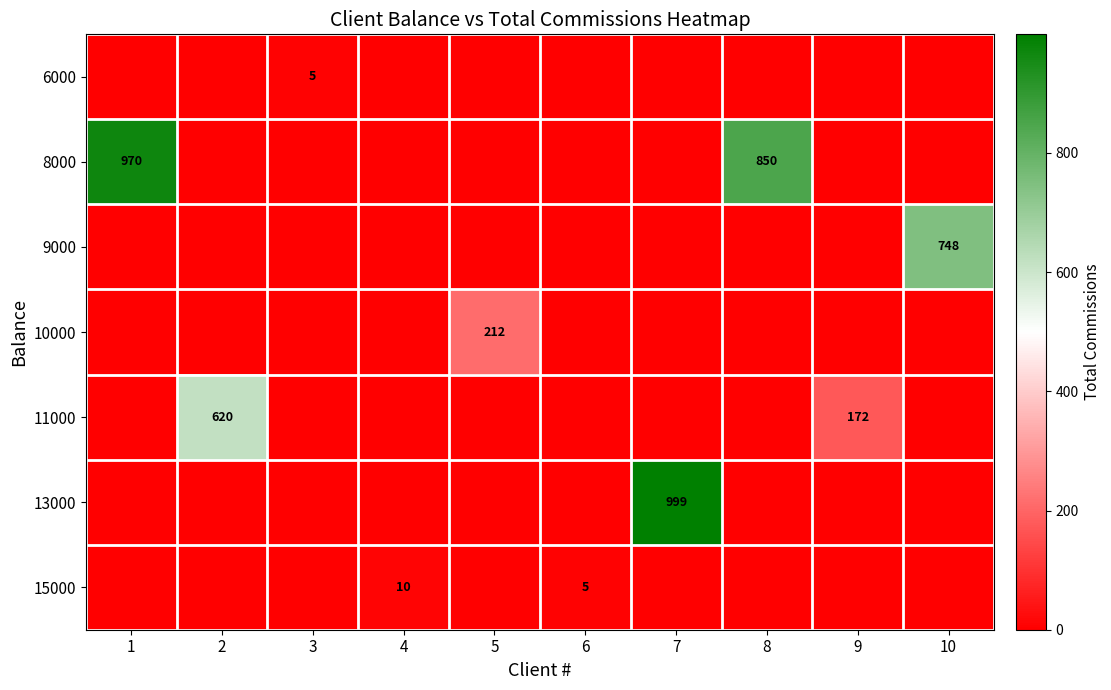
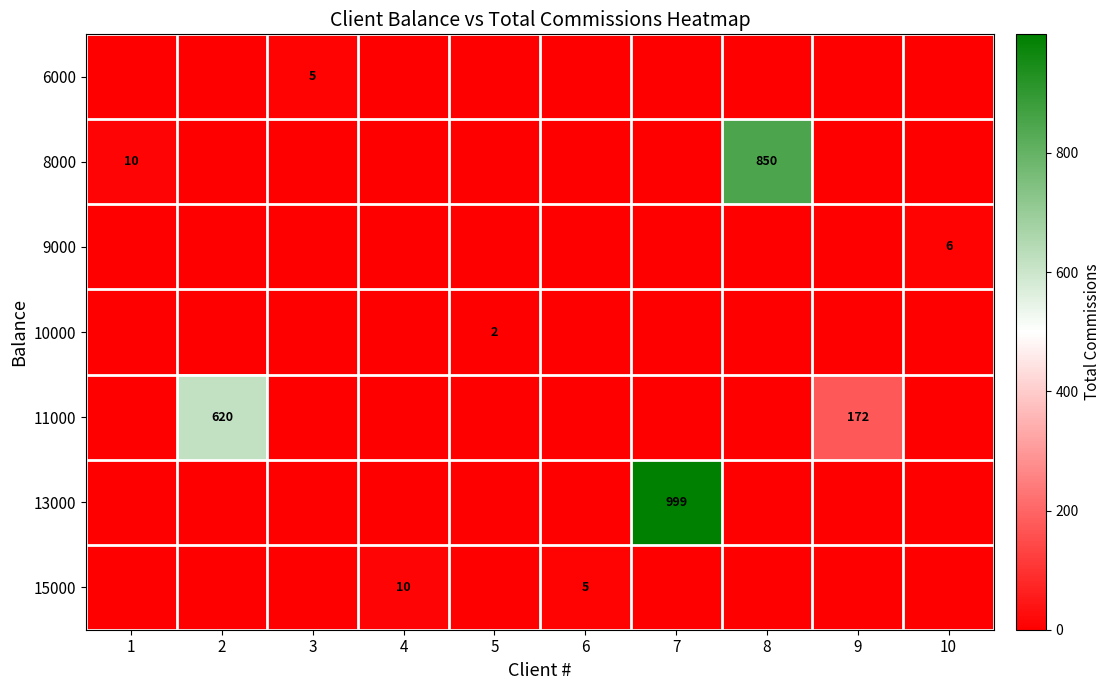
  {
    "6000": {
      "3": 5
    },
    "8000": {
-     "1": 970,
+     "1": 10,
      "8": 850
    },
    "9000": {
-     "10": 748
+     "10": 6
    },
    "10000": {
-     "5": 212
+     "5": 2
    },
    "11000": {
      "2": 620,
      "9": 172
    },
    "13000": {
      "7": 999
    },
    "15000": {
      "4": 10,
      "6": 5
    }
  }
